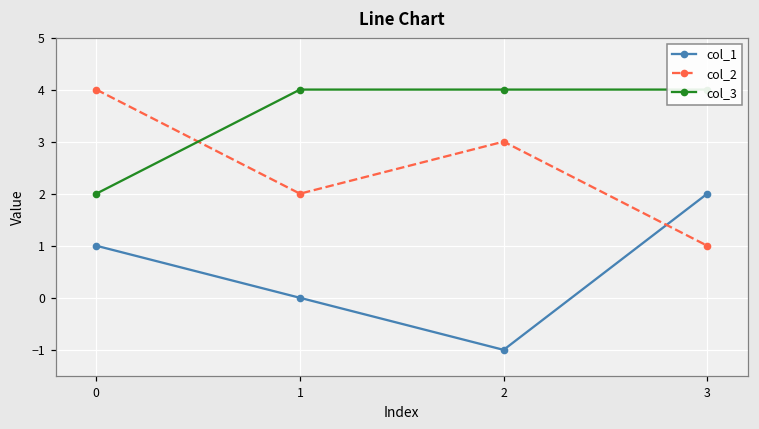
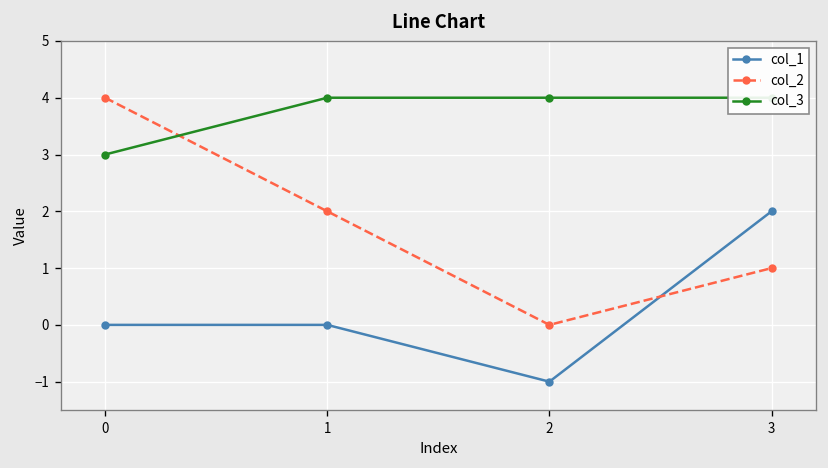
  {
    "col_1": {
-     "0": 1,
+     "0": 0,
      "1": 0,
      "2": -1,
      "3": 2
    },
    "col_2": {
      "0": 4,
      "1": 2,
-     "2": 3,
+     "2": 0,
      "3": 1
    },
    "col_3": {
-     "0": 2,
+     "0": 3,
      "1": 4,
      "2": 4
    }
  }
